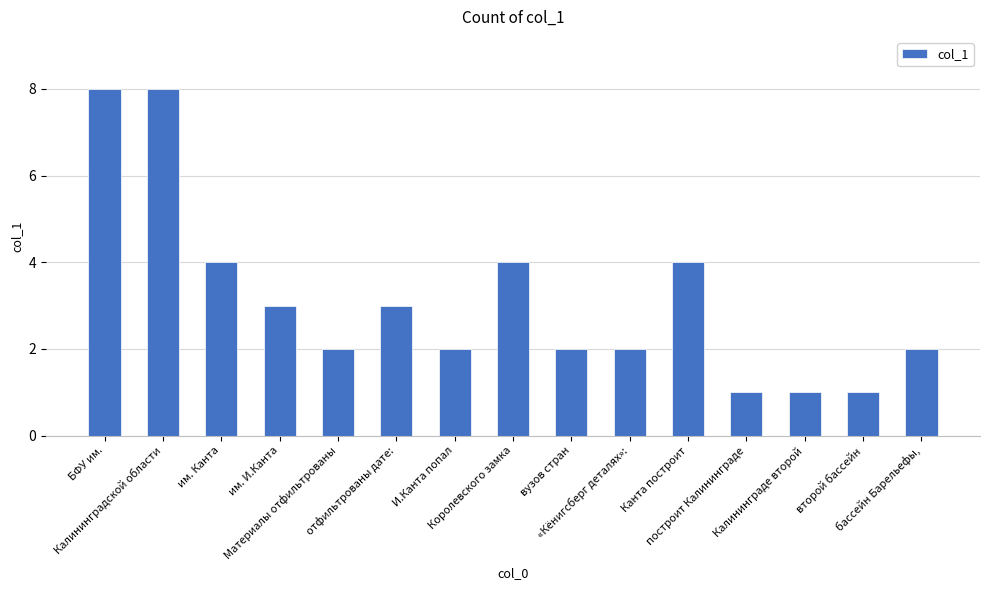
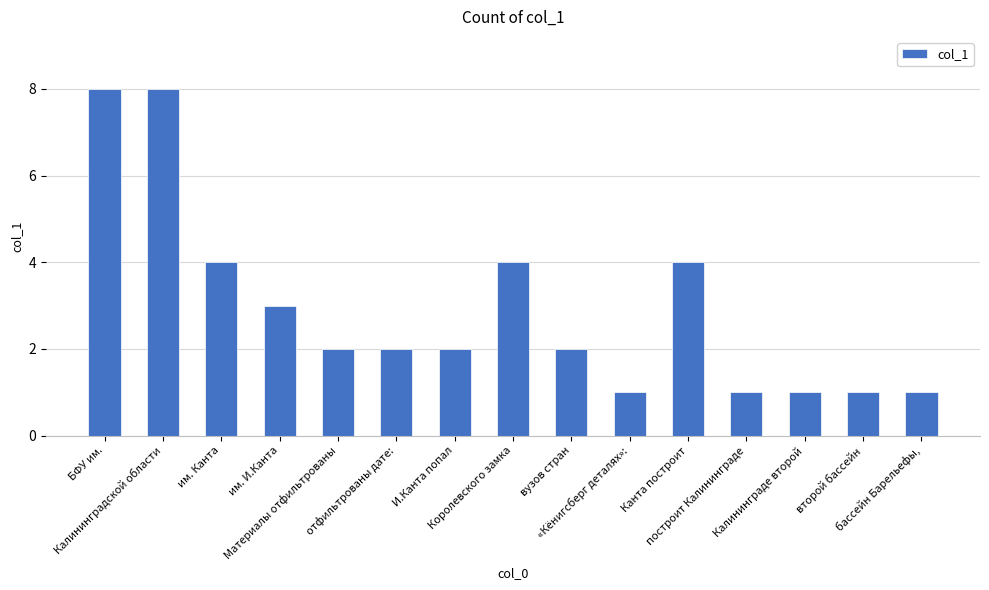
  {
    "БФУ им.": 8,
    "Калининградской области": 8,
    "им. Канта": 4,
    "им. И.Канта": 3,
    "Материалы отфильтрованы": 2,
-   "отфильтрованы дате:": 3,
+   "отфильтрованы дате:": 2,
    "И.Канта попал": 2,
    "Королевского замка": 4,
    "вузов стран": 2,
-   "«Кёнигсберг деталях»:": 2,
+   "«Кёнигсберг деталях»:": 1,
    "Канта построит": 4,
    "построит Калининграде": 1,
    "Калининграде второй": 1,
    "второй бассейн": 1,
-   "бассейн Барельефы,": 2
+   "бассейн Барельефы,": 1
  }
